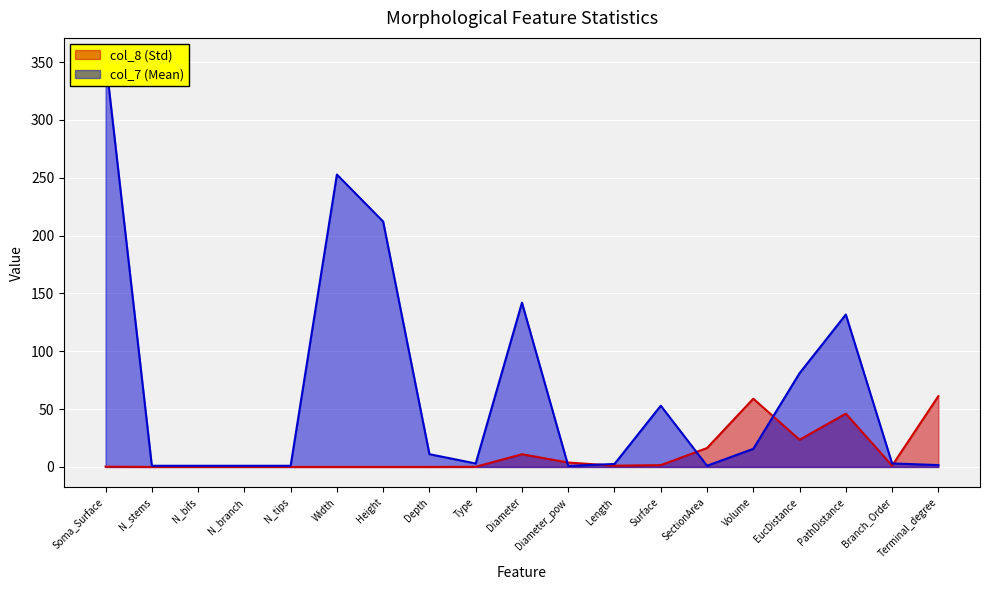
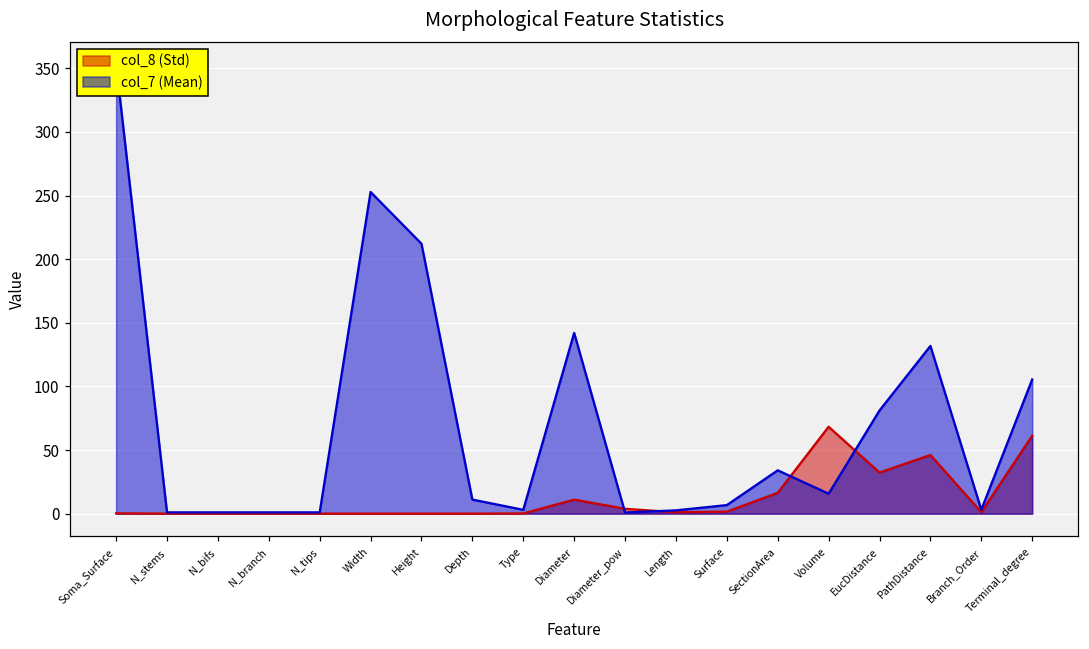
  {
    "col_8 (Std)": {
      "Soma_Surface": 0,
      "Width": 0,
      "Height": 0,
      "Depth": 0,
      "Type": 0,
      "Diameter": 11,
      "Diameter_pow": 4,
      "Surface": 2,
      "SectionArea": 16,
-     "Volume": 59,
-     "EucDistance": 24,
+     "Volume": 68,
+     "EucDistance": 32,
      "PathDistance": 46,
      "Terminal_degree": 61
    },
    "col_7 (Mean)": {
      "Width": 253,
      "Height": 212,
      "Depth": 11,
      "Type": 3,
      "Diameter": 142,
      "Diameter_pow": 1,
-     "Surface": 53,
-     "SectionArea": 1,
+     "Surface": 7,
+     "SectionArea": 34,
      "Volume": 16,
      "EucDistance": 81,
      "PathDistance": 132,
-     "Terminal_degree": 2
+     "Terminal_degree": 105
    }
  }
